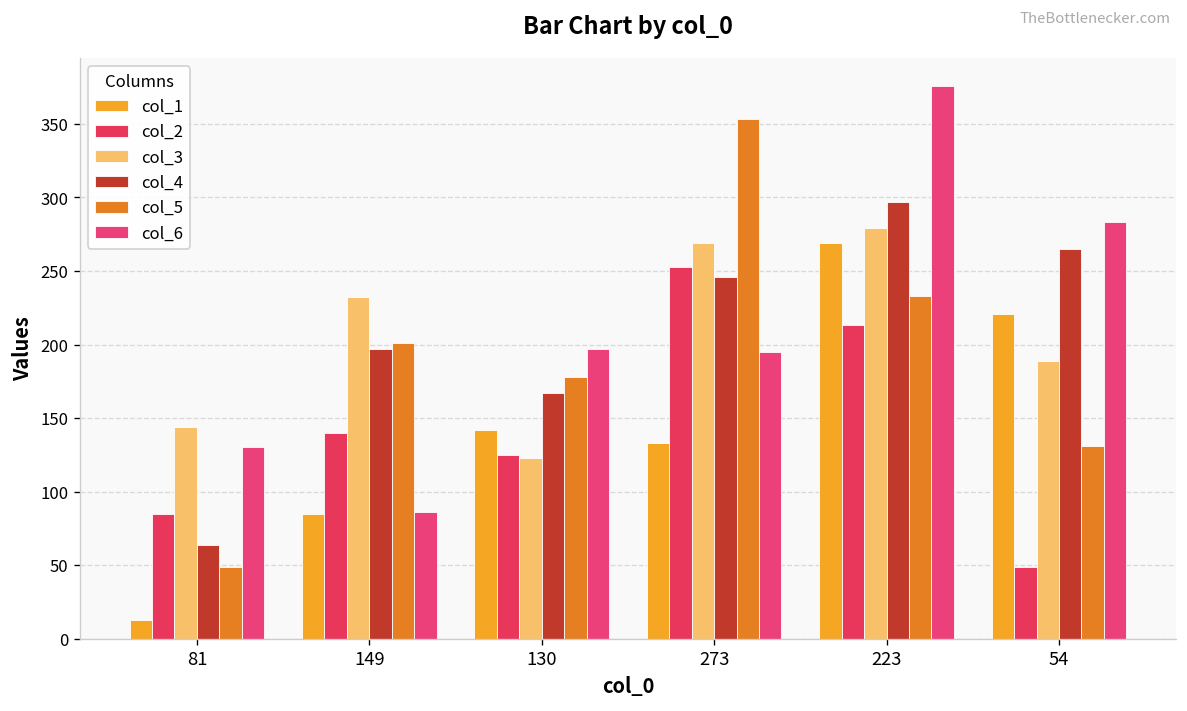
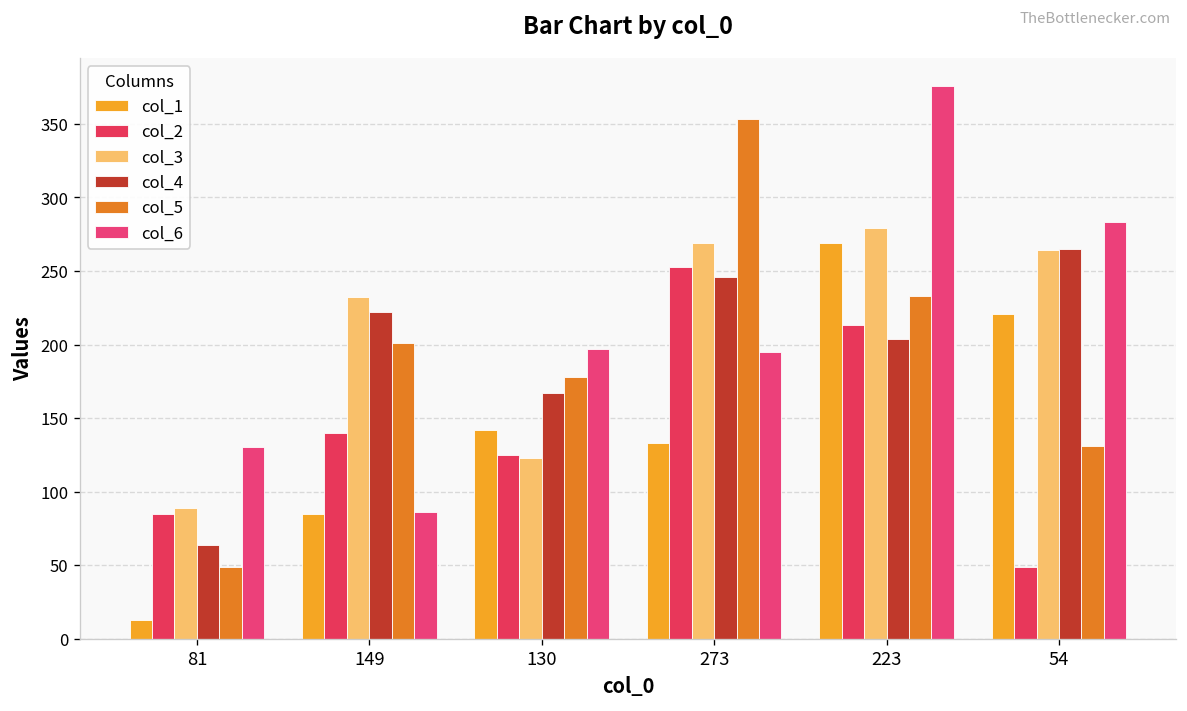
  {
    "col_3": {
-     "81": 144,
+     "81": 89,
      "149": 232,
      "130": 123,
      "273": 269,
      "223": 279,
-     "54": 189
+     "54": 264
    },
    "col_4": {
      "81": 64,
-     "149": 197,
+     "149": 222,
      "130": 167,
      "273": 246,
-     "223": 297,
+     "223": 204,
      "54": 265
    }
  }
